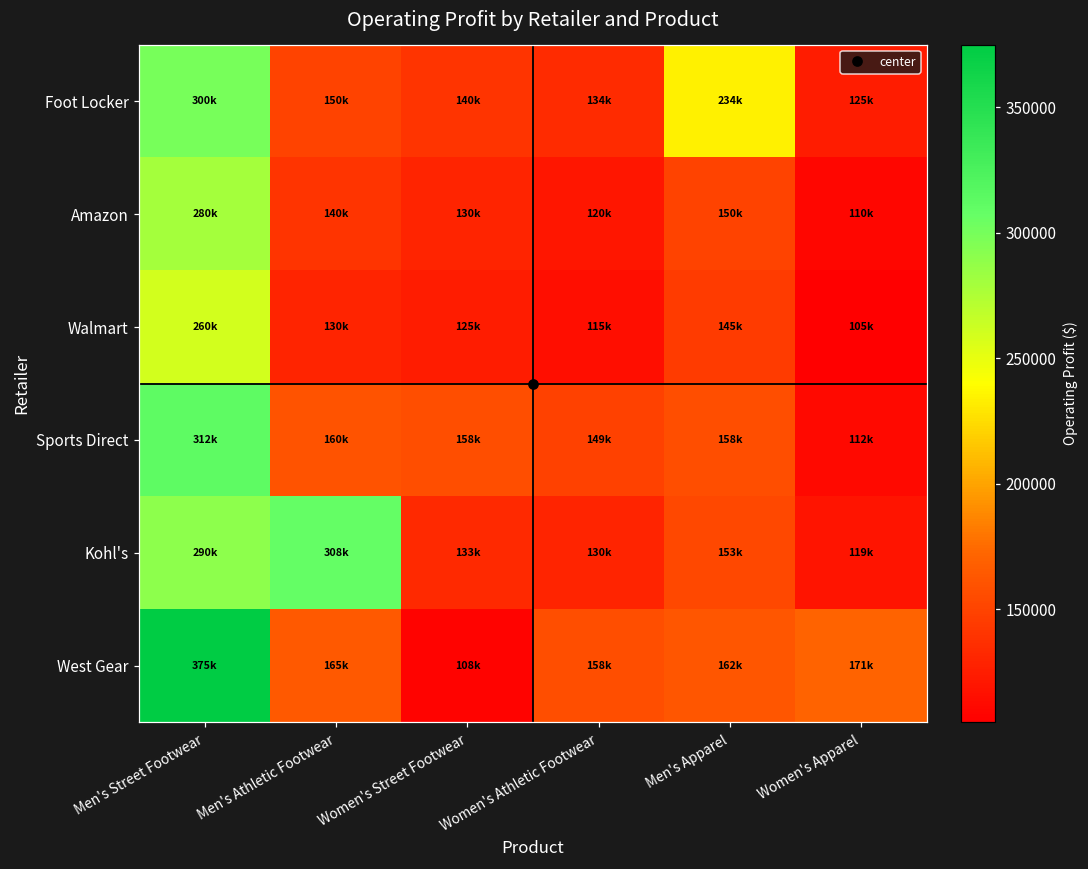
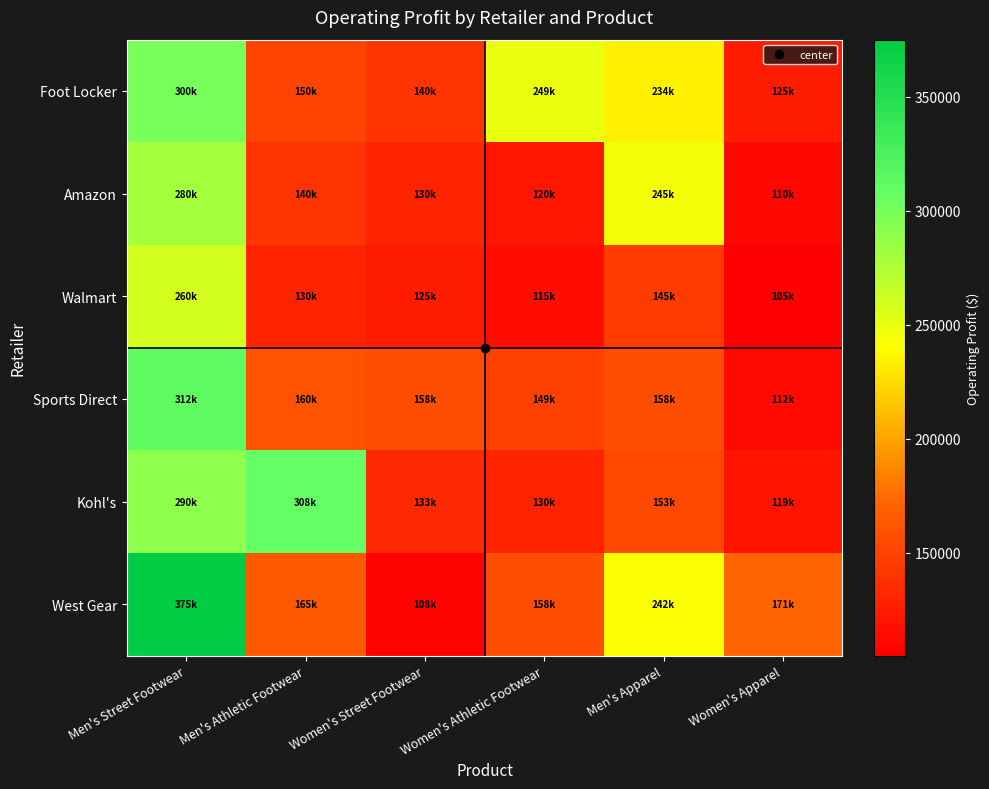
  {
    "Foot Locker": {
      "Men's Street Footwear": "300k",
      "Men's Athletic Footwear": "150k",
      "Women's Street Footwear": "140k",
-     "Women's Athletic Footwear": "134k",
+     "Women's Athletic Footwear": "249k",
      "Men's Apparel": "234k",
      "Women's Apparel": "125k"
    },
    "Amazon": {
      "Men's Street Footwear": "280k",
      "Men's Athletic Footwear": "140k",
      "Women's Street Footwear": "130k",
      "Women's Athletic Footwear": "120k",
-     "Men's Apparel": "150k",
+     "Men's Apparel": "245k",
      "Women's Apparel": "110k"
    },
    "Walmart": {
      "Men's Street Footwear": "260k",
      "Men's Athletic Footwear": "130k",
      "Women's Street Footwear": "125k",
      "Women's Athletic Footwear": "115k",
      "Men's Apparel": "145k",
      "Women's Apparel": "105k"
    },
    "Sports Direct": {
      "Men's Street Footwear": "312k",
      "Men's Athletic Footwear": "160k",
      "Women's Street Footwear": "158k",
      "Women's Athletic Footwear": "149k",
      "Men's Apparel": "158k",
      "Women's Apparel": "112k"
    },
    "Kohl's": {
      "Men's Street Footwear": "290k",
      "Men's Athletic Footwear": "308k",
      "Women's Street Footwear": "133k",
      "Women's Athletic Footwear": "130k",
      "Men's Apparel": "153k",
      "Women's Apparel": "119k"
    },
    "West Gear": {
      "Men's Street Footwear": "375k",
      "Men's Athletic Footwear": "165k",
      "Women's Street Footwear": "108k",
      "Women's Athletic Footwear": "158k",
-     "Men's Apparel": "162k",
+     "Men's Apparel": "242k",
      "Women's Apparel": "171k"
    }
  }
